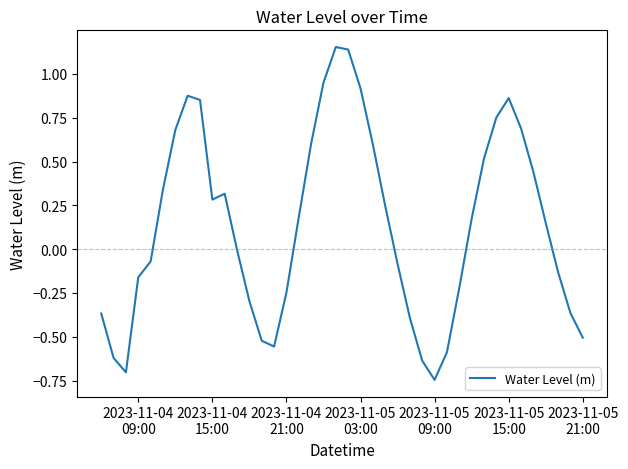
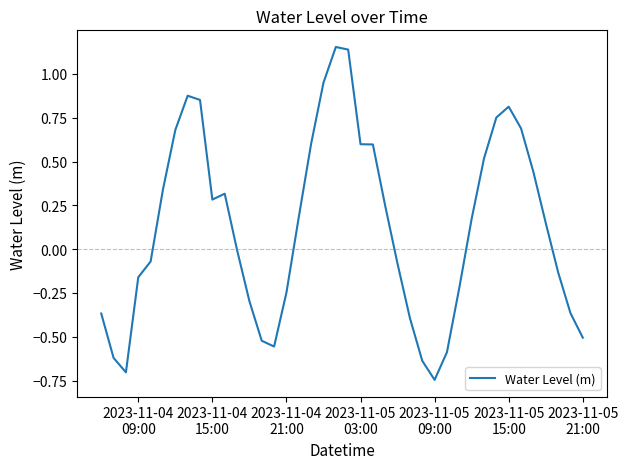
  {
    "2023-11-04 09:00": -0.16,
    "2023-11-04 15:00": 0.28,
    "2023-11-04 21:00": -0.25,
-   "2023-11-05 03:00": 0.92,
+   "2023-11-05 03:00": 0.60,
    "2023-11-05 09:00": -0.75,
-   "2023-11-05 15:00": 0.86,
+   "2023-11-05 15:00": 0.81,
    "2023-11-05 21:00": -0.51
  }
